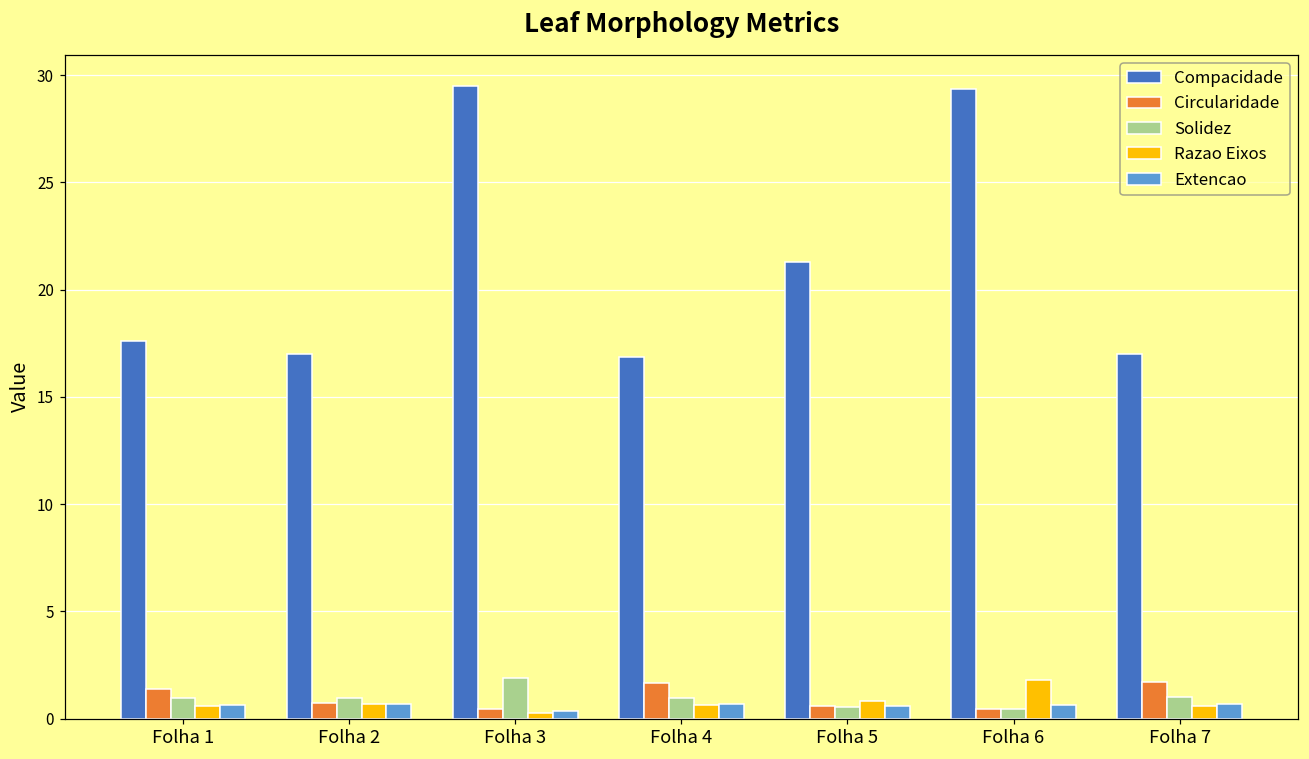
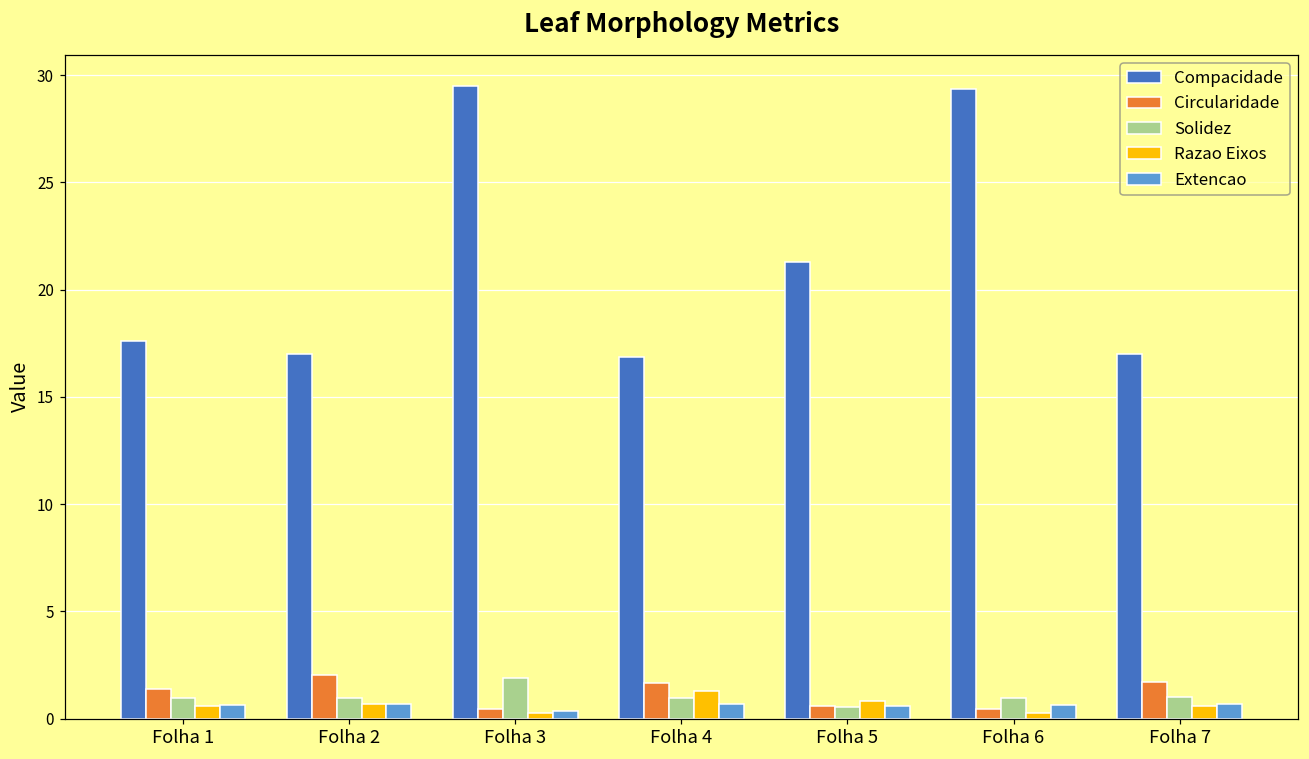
  {
    "Circularidade": {
      "Folha 1": 1.4,
-     "Folha 2": 0.7,
+     "Folha 2": 2.0,
      "Folha 3": 0.4,
      "Folha 4": 1.7,
      "Folha 5": 0.6,
      "Folha 6": 0.4,
      "Folha 7": 1.7
    },
    "Solidez": {
      "Folha 1": 1.0,
      "Folha 2": 1.0,
      "Folha 3": 1.9,
      "Folha 4": 1.0,
      "Folha 5": 0.5,
-     "Folha 6": 0.5,
+     "Folha 6": 1.0,
      "Folha 7": 1.0
    },
    "Razao Eixos": {
      "Folha 1": 0.6,
      "Folha 2": 0.7,
      "Folha 3": 0.3,
-     "Folha 4": 0.6,
+     "Folha 4": 1.3,
      "Folha 5": 0.8,
-     "Folha 6": 1.8,
+     "Folha 6": 0.3,
      "Folha 7": 0.6
    }
  }
